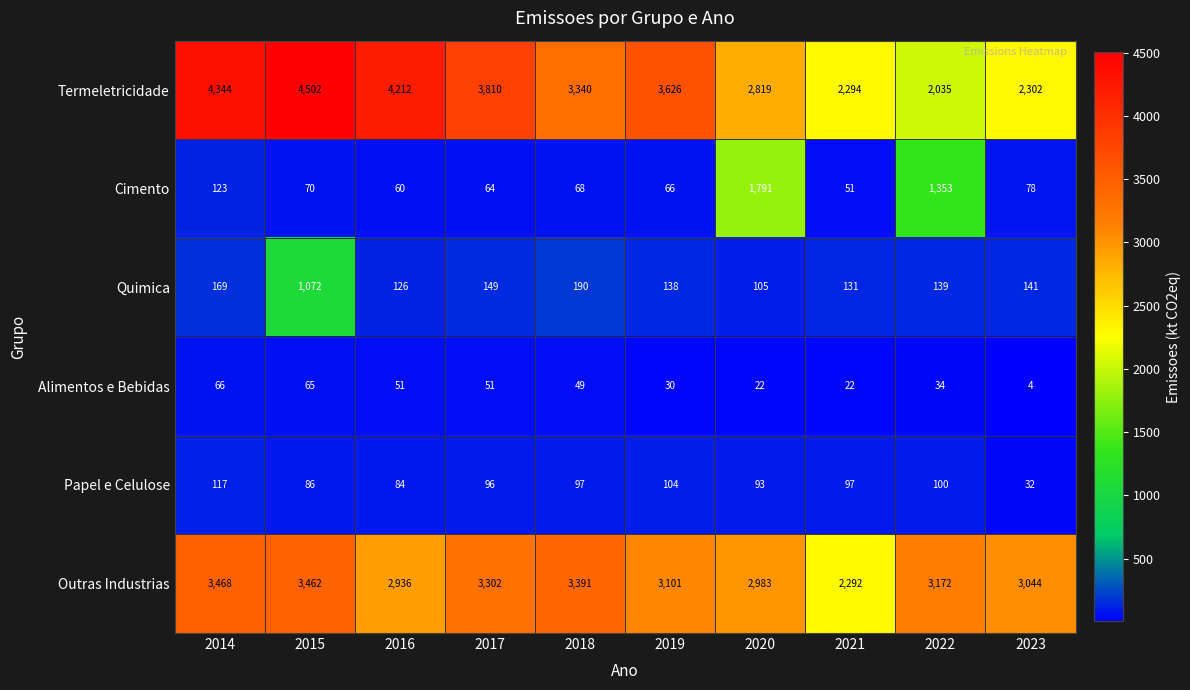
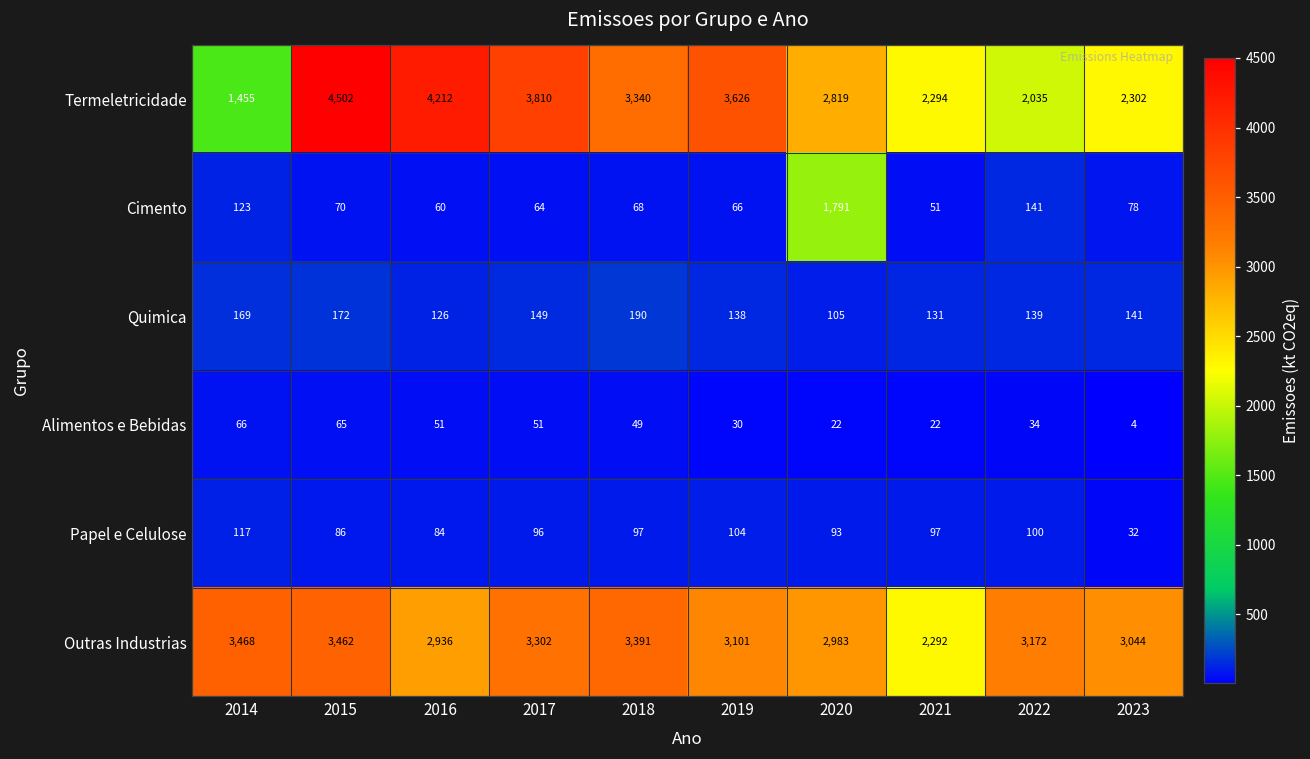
  {
    "Termeletricidade": {
-     "2014": "4,344",
+     "2014": "1,455",
      "2015": "4,502",
      "2016": "4,212",
      "2017": "3,810",
      "2018": "3,340",
      "2019": "3,626",
      "2020": "2,819",
      "2021": "2,294",
      "2022": "2,035"
    },
    "Cimento": {
      "2014": "123",
      "2015": "70",
      "2016": "60",
      "2017": "64",
      "2018": "68",
      "2019": "66",
      "2020": "1,791",
      "2021": "51",
-     "2022": "1,353",
+     "2022": "141",
      "2023": "78"
    },
    "Quimica": {
      "2014": "169",
-     "2015": "1,072",
+     "2015": "172",
      "2016": "126",
      "2017": "149",
      "2018": "190",
      "2019": "138",
      "2020": "105",
      "2021": "131",
      "2022": "139",
      "2023": "141"
    },
    "Alimentos e Bebidas": {
      "2014": "66",
      "2015": "65",
      "2016": "51",
      "2017": "51",
      "2018": "49",
      "2019": "30",
      "2020": "22",
      "2021": "22",
      "2022": "34",
      "2023": "4"
    },
    "Papel e Celulose": {
      "2014": "117",
      "2015": "86",
      "2016": "84",
      "2017": "96",
      "2018": "97",
      "2019": "104",
      "2020": "93",
      "2021": "97",
      "2022": "100",
      "2023": "32"
    },
    "Outras Industrias": {
      "2014": "3,468",
      "2015": "3,462",
      "2016": "2,936",
      "2017": "3,302",
      "2018": "3,391",
      "2019": "3,101",
      "2020": "2,983",
      "2021": "2,292",
      "2022": "3,172",
      "2023": "3,044"
    }
  }
